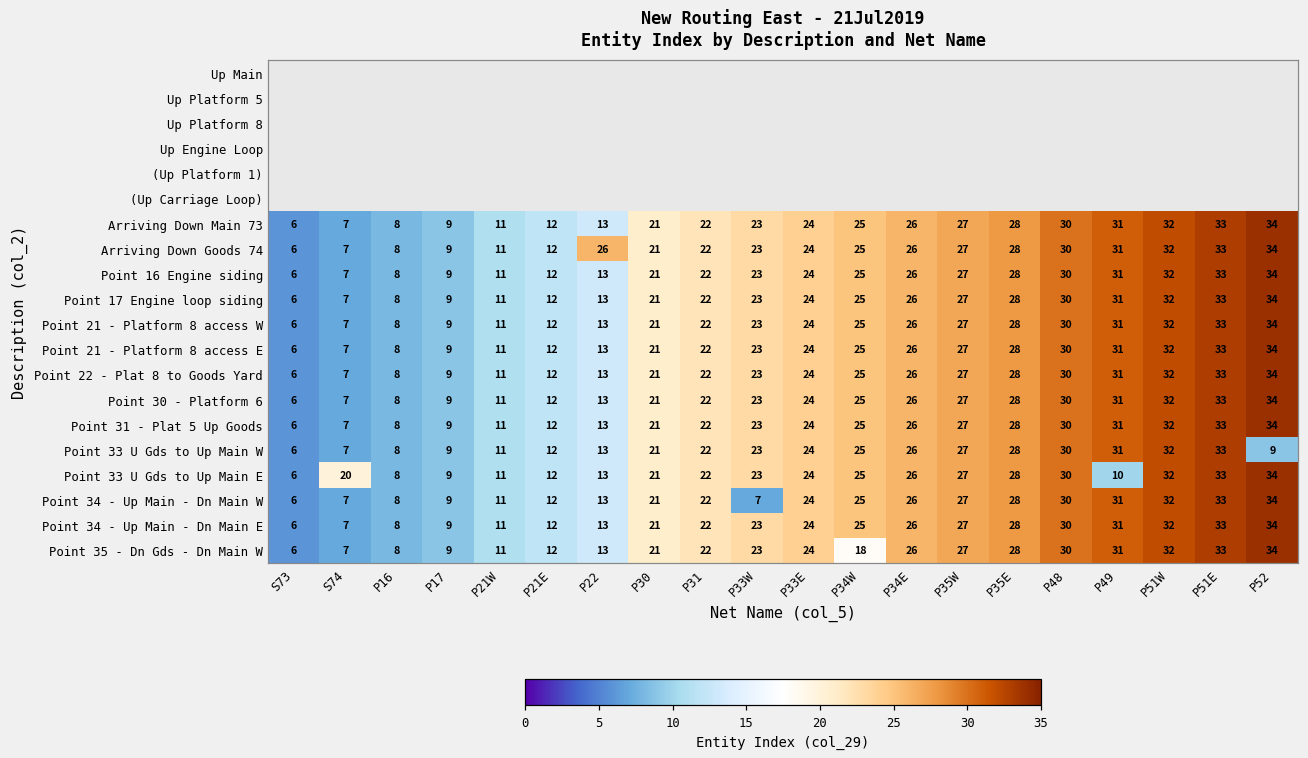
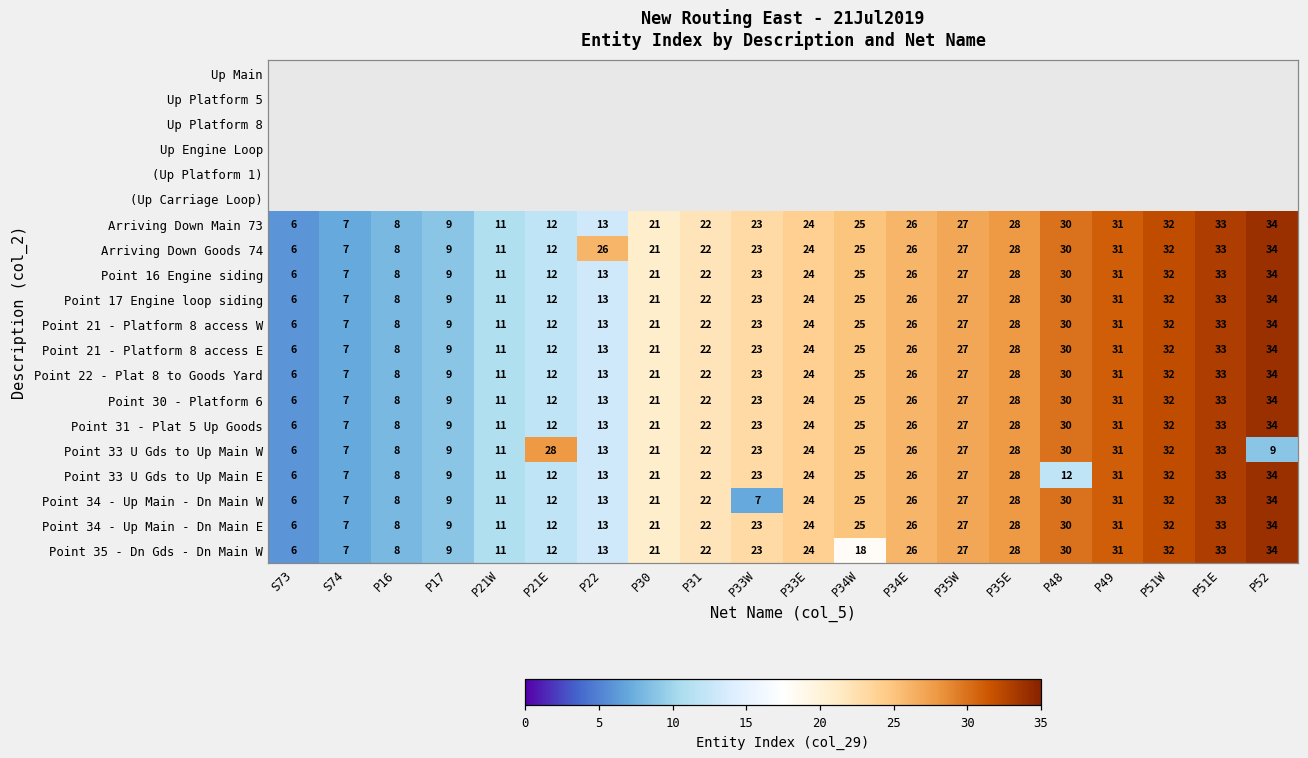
  {
    "Point 33 U Gds to Up Main W": {
      "S73": 6,
      "S74": 7,
      "P16": 8,
      "P17": 9,
      "P21W": 11,
-     "P21E": 12,
+     "P21E": 28,
      "P22": 13,
      "P30": 21,
      "P31": 22,
      "P33W": 23,
      "P33E": 24,
      "P34W": 25,
      "P34E": 26,
      "P35W": 27,
      "P35E": 28,
      "P48": 30,
      "P49": 31,
      "P51W": 32,
      "P51E": 33,
      "P52": 9
    },
    "Point 33 U Gds to Up Main E": {
      "S73": 6,
-     "S74": 20,
+     "S74": 7,
      "P16": 8,
      "P17": 9,
      "P21W": 11,
      "P21E": 12,
      "P22": 13,
      "P30": 21,
      "P31": 22,
      "P33W": 23,
      "P33E": 24,
      "P34W": 25,
      "P34E": 26,
      "P35W": 27,
      "P35E": 28,
-     "P48": 30,
-     "P49": 10,
+     "P48": 12,
+     "P49": 31,
      "P51W": 32,
      "P51E": 33,
      "P52": 34
    }
  }
